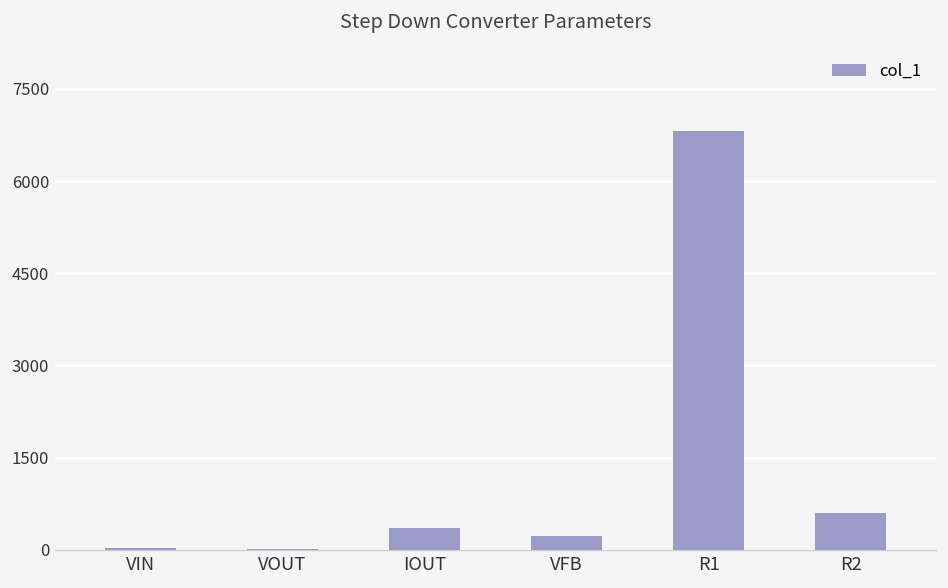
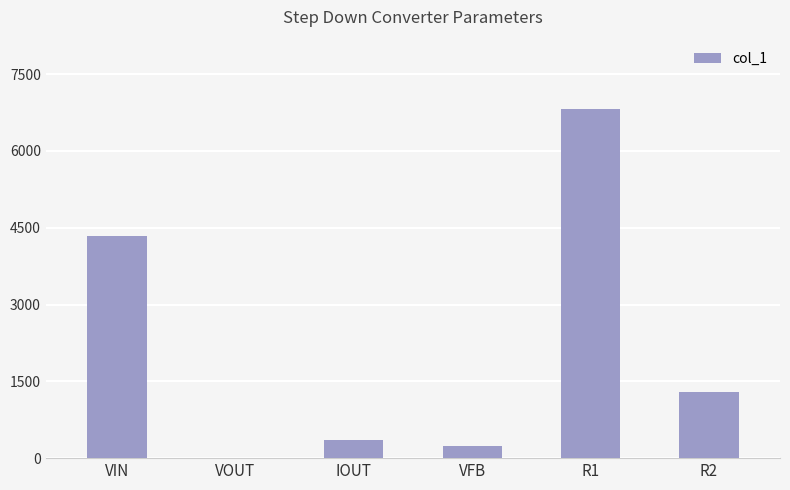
  {
-   "VIN": 0,
+   "VIN": 4300,
    "IOUT": 400,
    "VFB": 200,
    "R1": 6800,
-   "R2": 600
+   "R2": 1300
  }
